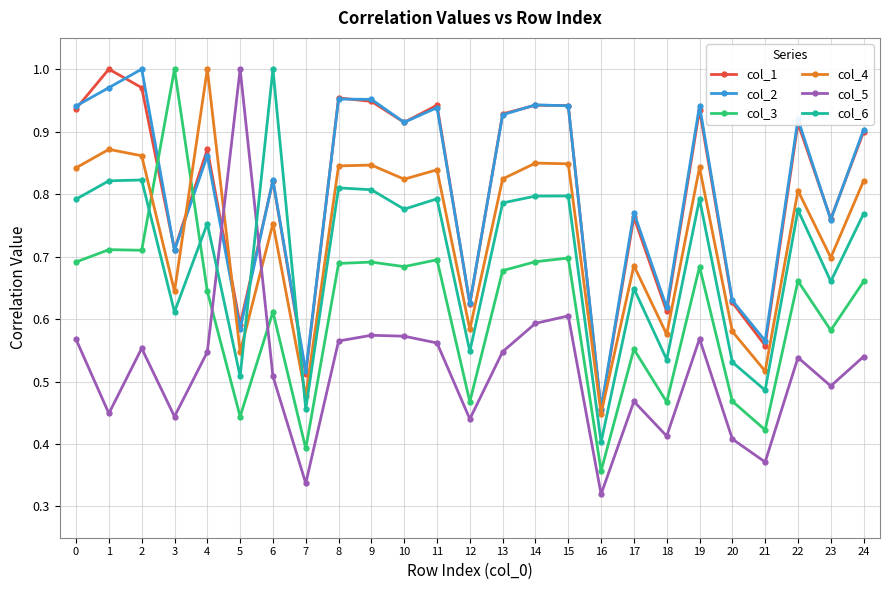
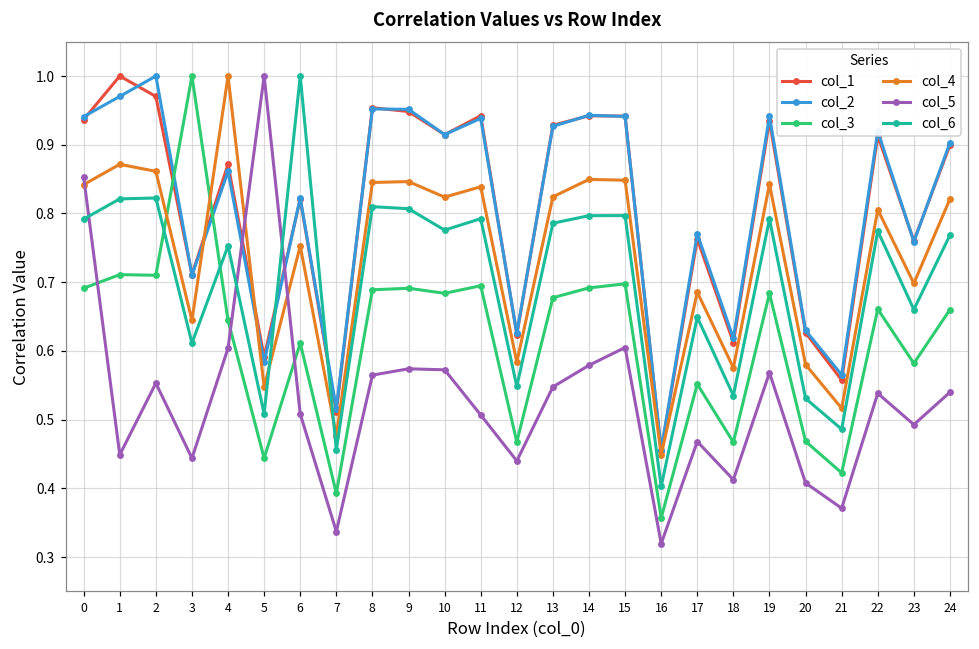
  {
    "col_2": {
      "0": 0.94,
      "1": 0.97,
      "2": 1.00,
      "4": 0.86,
      "5": 0.58,
      "7": 0.52,
      "17": 0.77,
      "18": 0.62,
      "19": 0.94,
      "21": 0.57
    },
    "col_5": {
-     "0": 0.57,
+     "0": 0.85,
      "1": 0.45,
      "2": 0.55,
      "3": 0.44,
-     "4": 0.55,
+     "4": 0.60,
      "5": 1.00,
      "6": 0.51,
      "7": 0.34,
      "8": 0.56,
      "9": 0.57,
      "10": 0.57,
-     "11": 0.56,
+     "11": 0.51,
      "12": 0.44,
      "13": 0.55,
-     "14": 0.59,
+     "14": 0.58,
      "15": 0.61,
      "16": 0.32,
      "17": 0.47,
      "18": 0.41,
      "19": 0.57,
      "20": 0.41,
      "21": 0.37,
      "22": 0.54,
      "23": 0.49,
      "24": 0.54
    }
  }
